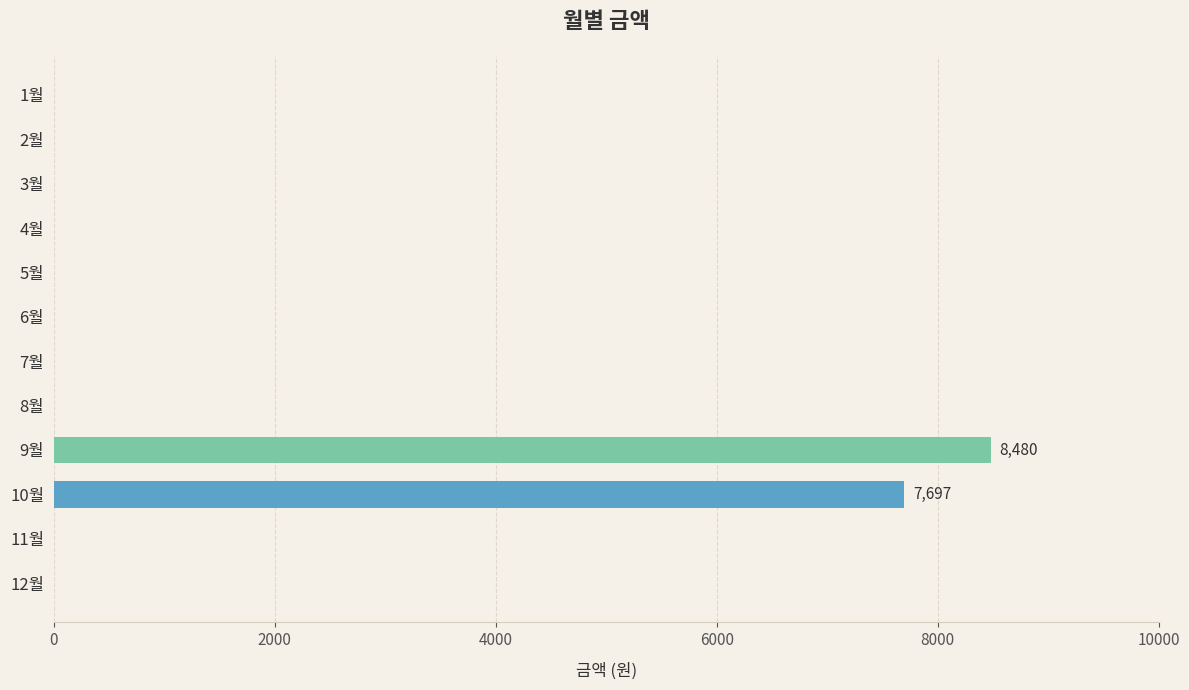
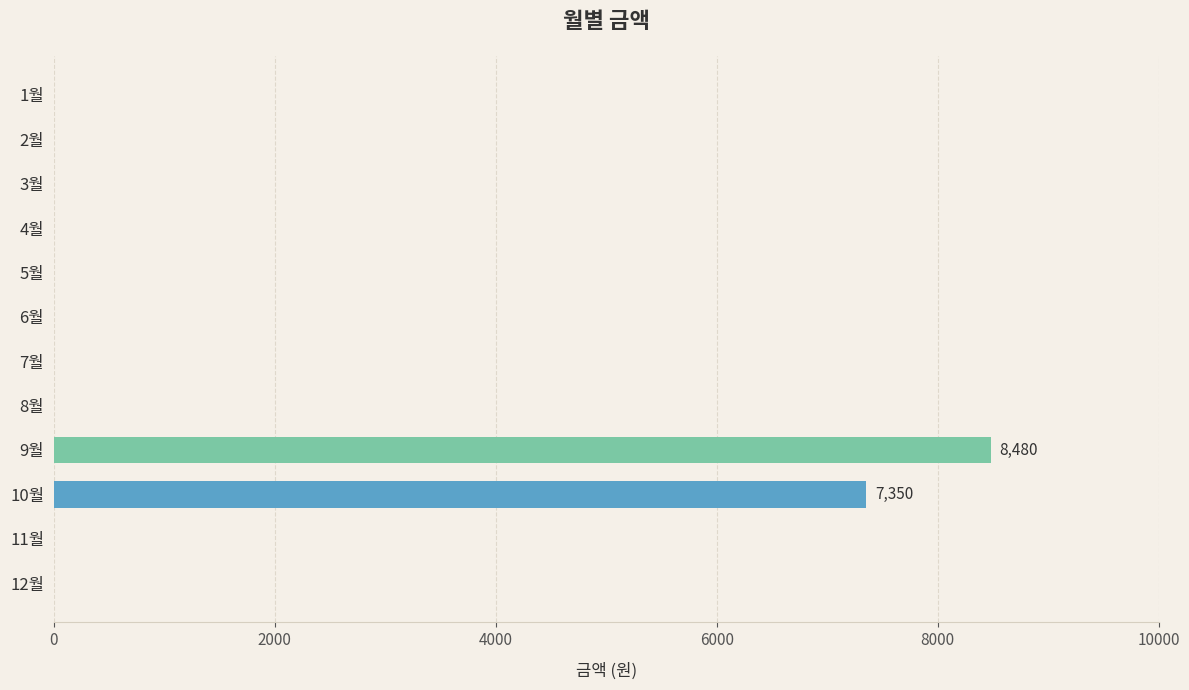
  {
    "9월": "8,480",
-   "10월": "7,697"
+   "10월": "7,350"
  }
